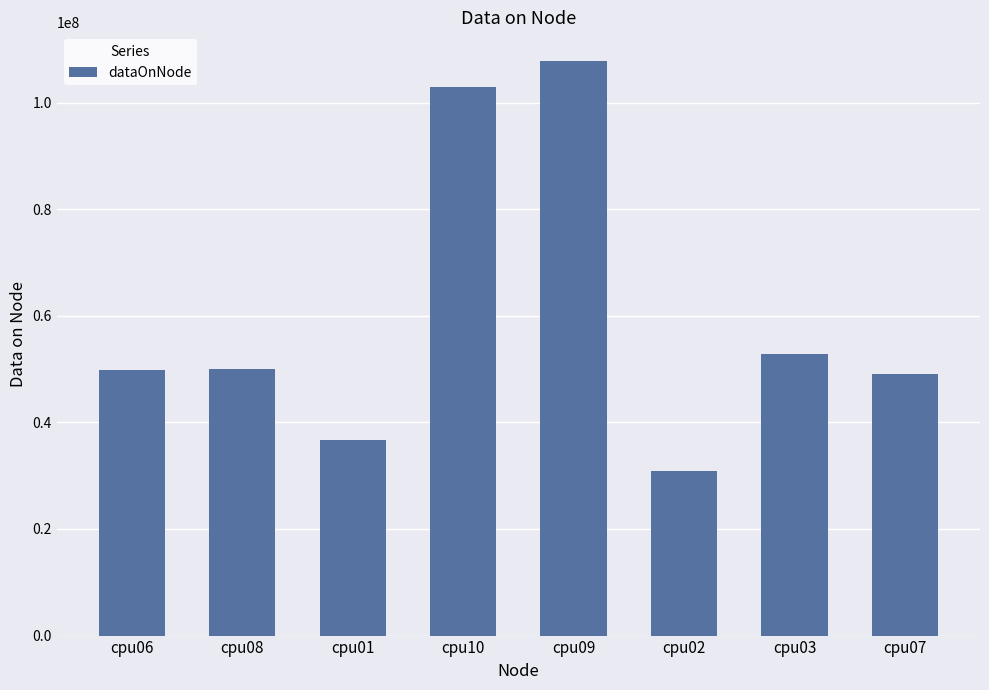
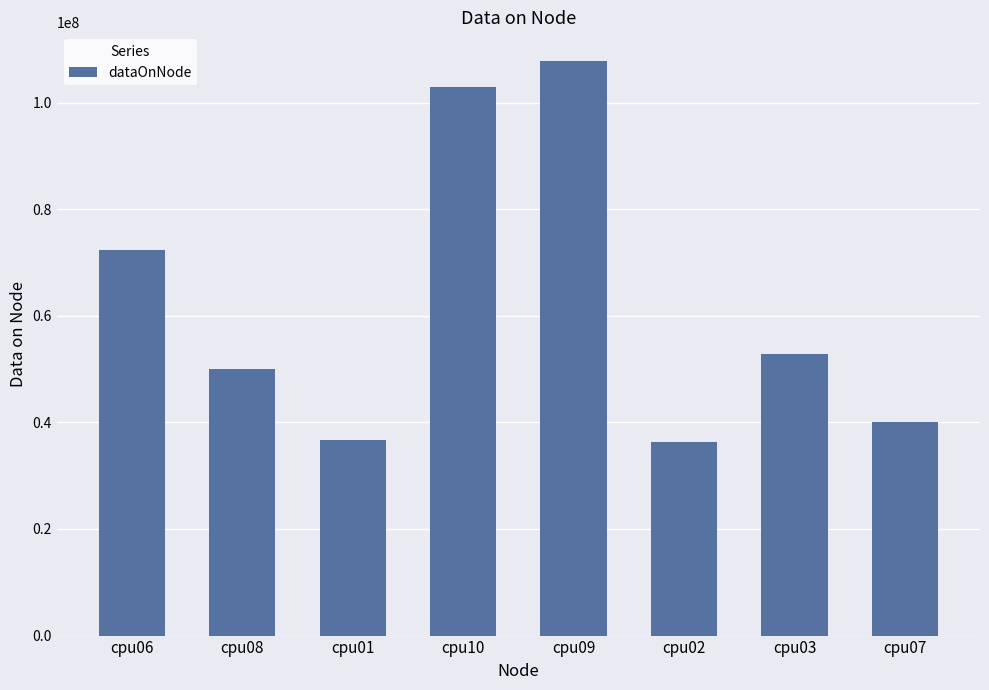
  {
-   "cpu06": 50000000,
+   "cpu06": 72000000,
    "cpu08": 50000000,
    "cpu01": 37000000,
    "cpu10": 103000000,
    "cpu09": 108000000,
-   "cpu02": 31000000,
+   "cpu02": 36000000,
    "cpu03": 53000000,
-   "cpu07": 49000000
+   "cpu07": 40000000
  }
